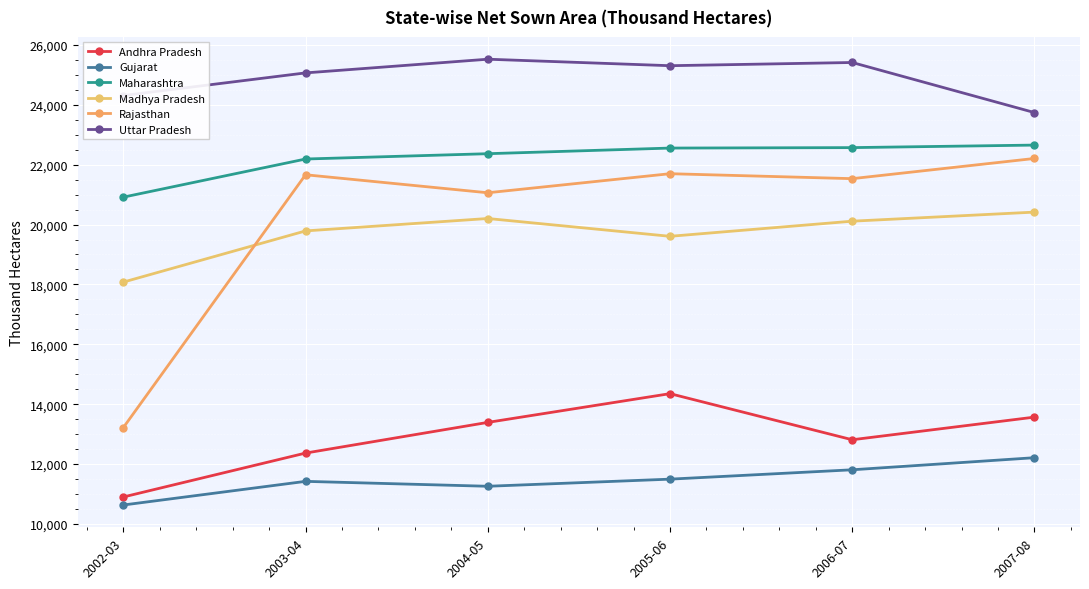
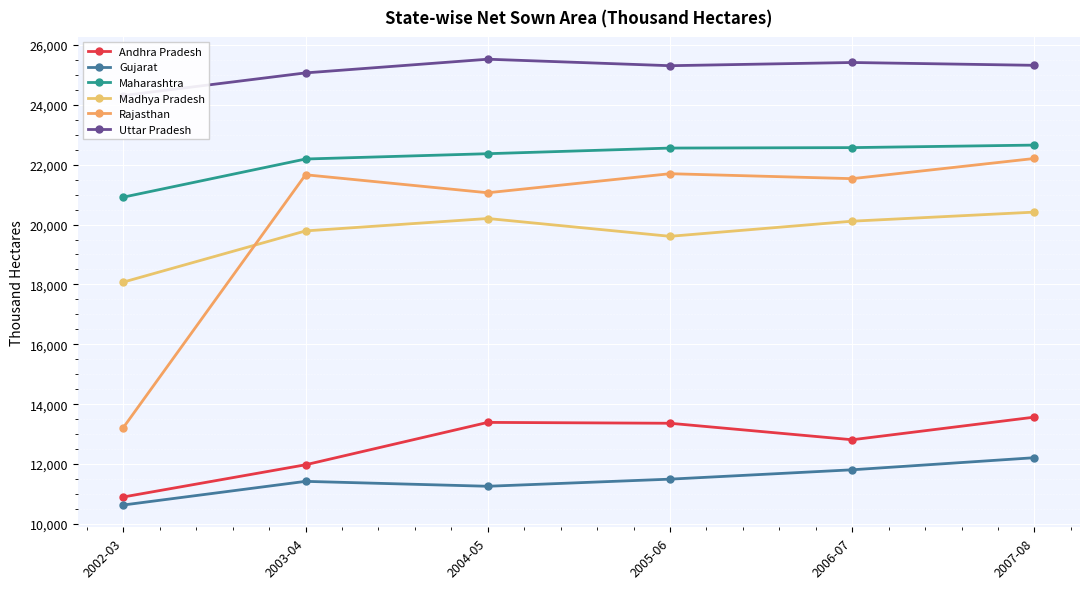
  {
    "Andhra Pradesh": {
      "2002-03": "10,900",
-     "2003-04": "12,400",
+     "2003-04": "12,000",
      "2004-05": "13,400",
-     "2005-06": "14,400",
+     "2005-06": "13,400",
      "2006-07": "12,800",
      "2007-08": "13,600"
    },
    "Uttar Pradesh": {
      "2003-04": "25,100",
      "2004-05": "25,500",
      "2005-06": "25,300",
      "2006-07": "25,400",
-     "2007-08": "23,700"
+     "2007-08": "25,300"
    }
  }
